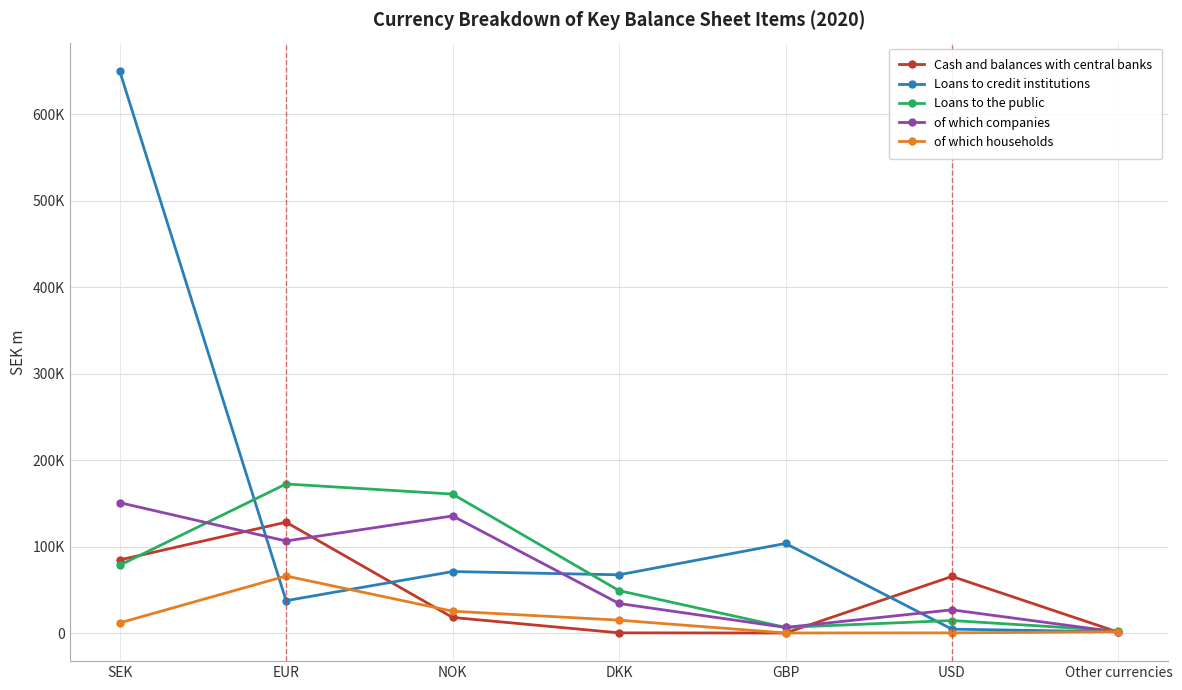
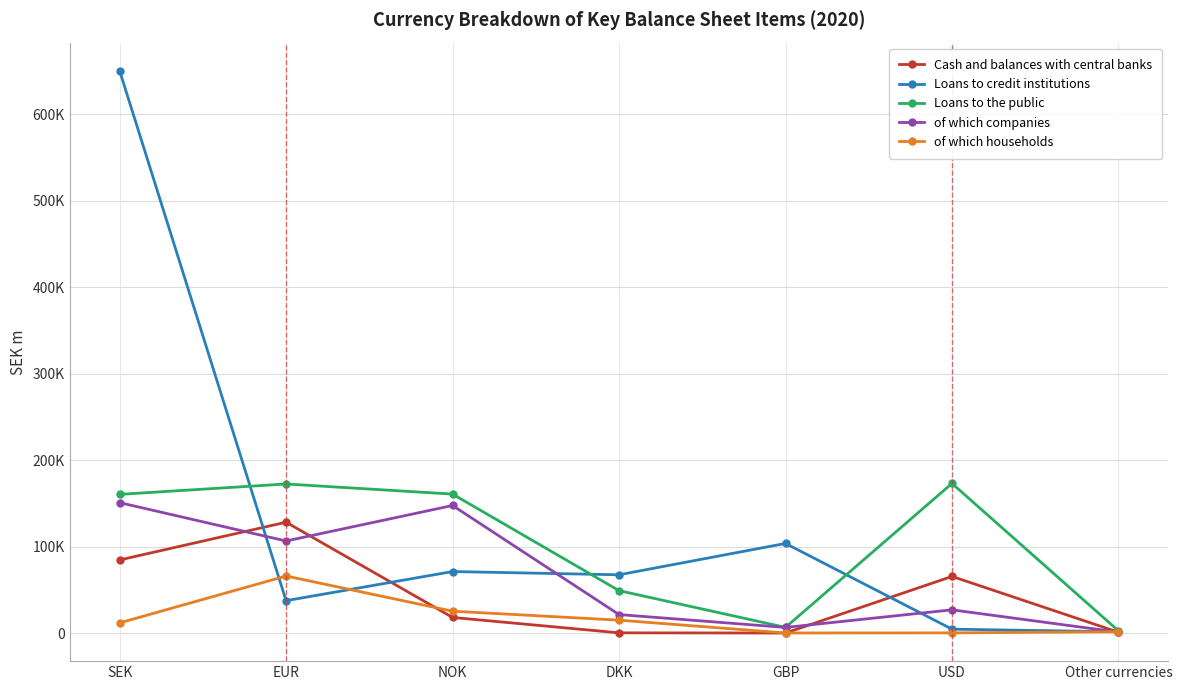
  {
    "Cash and balances with central banks": {
      "SEK": 80000,
      "EUR": 130000,
      "NOK": 20000,
      "DKK": 0,
      "USD": 70000
    },
    "Loans to credit institutions": {
      "SEK": 650000,
      "EUR": 40000,
      "NOK": 70000,
      "DKK": 70000,
      "GBP": 100000,
      "USD": 0
    },
    "Loans to the public": {
-     "SEK": 80000,
+     "SEK": 160000,
      "EUR": 170000,
      "NOK": 160000,
      "DKK": 50000,
-     "USD": 10000
+     "USD": 170000
    },
    "of which companies": {
      "SEK": 150000,
      "EUR": 110000,
-     "NOK": 140000,
-     "DKK": 30000,
+     "NOK": 150000,
+     "DKK": 20000,
      "USD": 30000
    },
    "of which households": {
      "SEK": 10000,
      "EUR": 70000,
      "NOK": 30000,
      "DKK": 10000,
      "USD": 0
    }
  }
